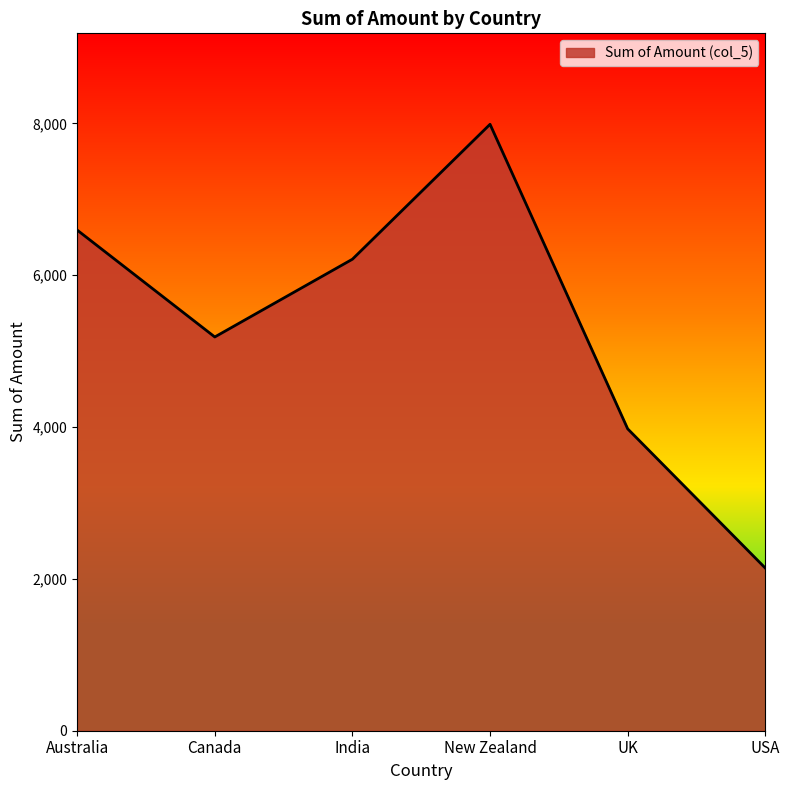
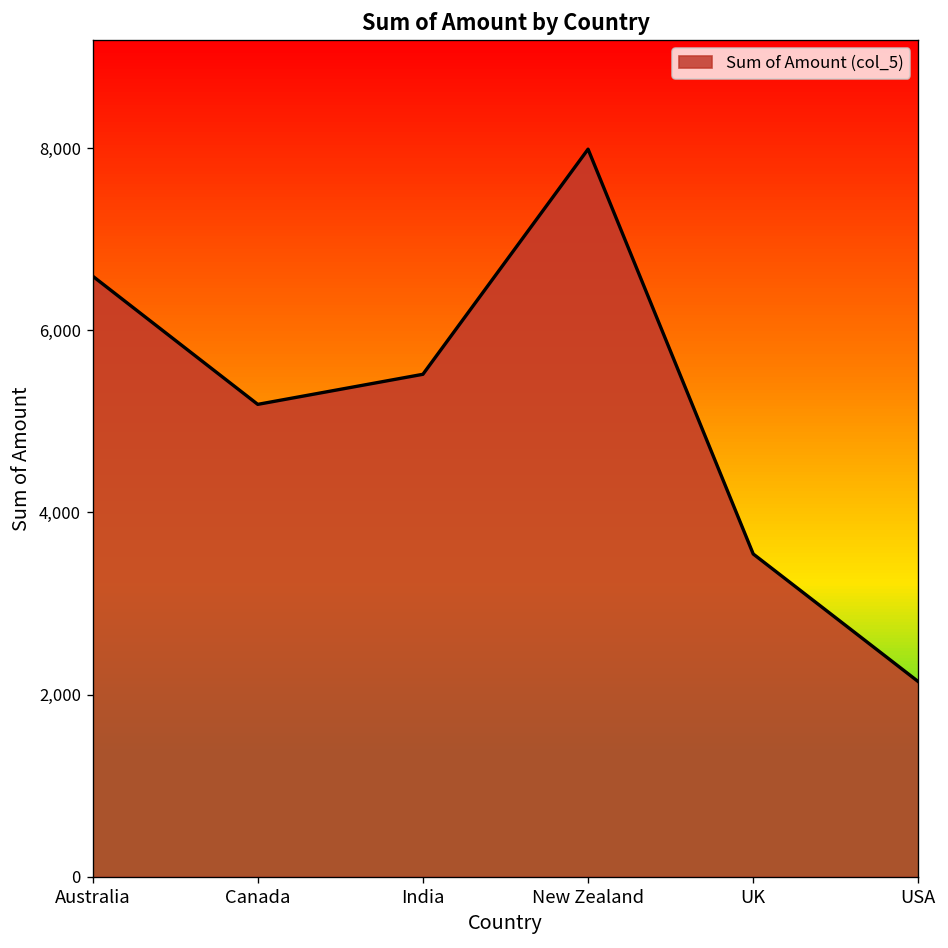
  {
    "Australia": "6,600",
    "Canada": "5,200",
-   "India": "6,200",
+   "India": "5,500",
    "New Zealand": "8,000",
-   "UK": "4,000",
+   "UK": "3,500",
    "USA": "2,100"
  }
